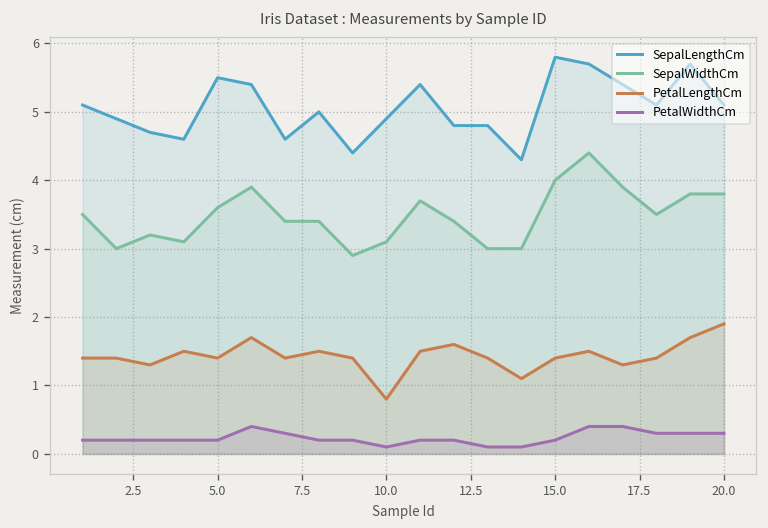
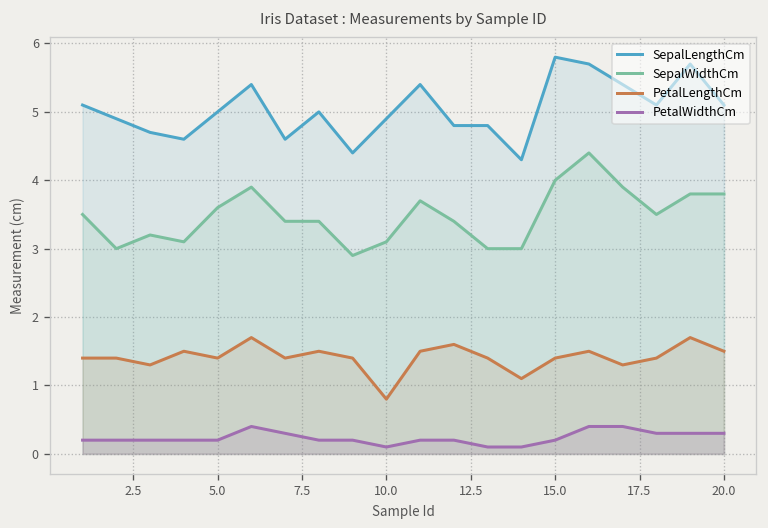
  {
    "SepalLengthCm": {
-     "5.0": 5.5,
+     "5.0": 5.0,
      "10.0": 4.9,
      "15.0": 5.8
    },
    "SepalWidthCm": {
      "5.0": 3.6,
      "10.0": 3.1,
      "15.0": 4.0,
      "20.0": 3.8
    },
    "PetalLengthCm": {
      "5.0": 1.4,
      "10.0": 0.8,
      "15.0": 1.4,
-     "20.0": 1.9
+     "20.0": 1.5
    },
    "PetalWidthCm": {
      "5.0": 0.2,
      "10.0": 0.1,
      "15.0": 0.2,
      "20.0": 0.3
    }
  }
